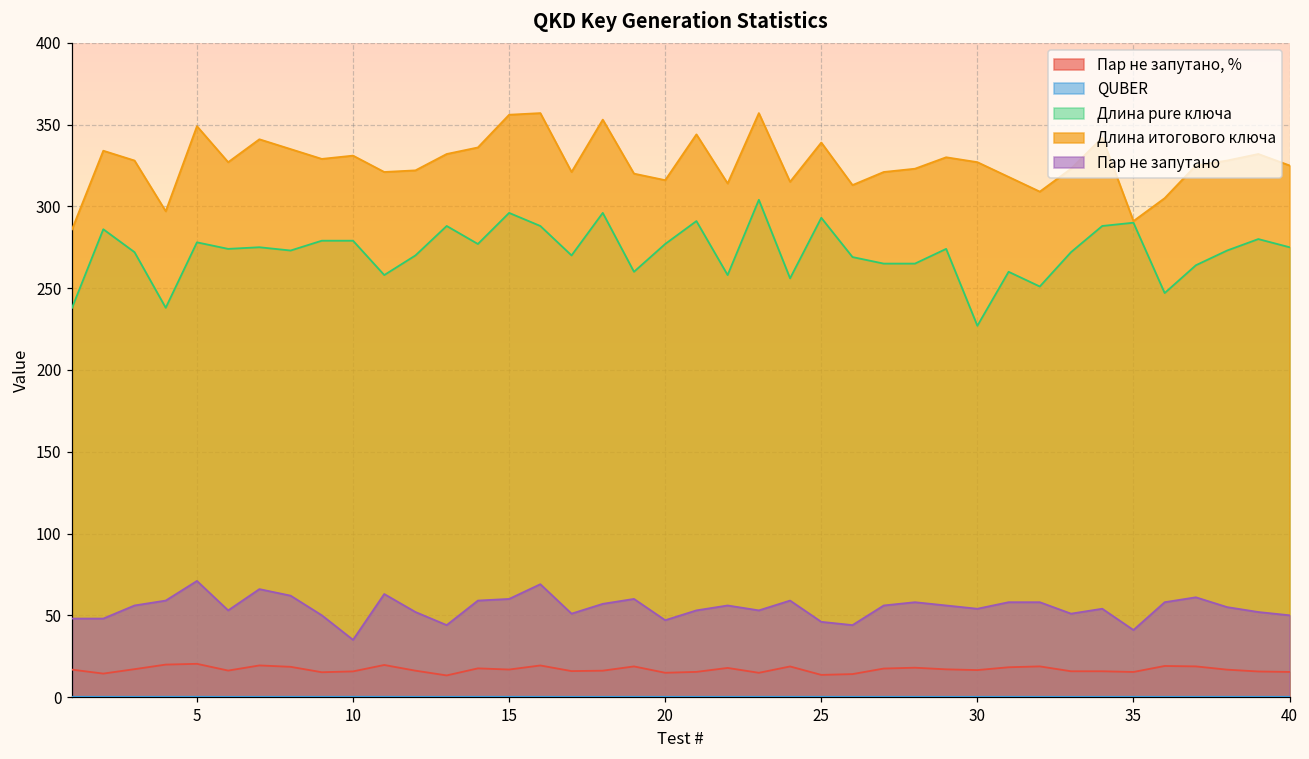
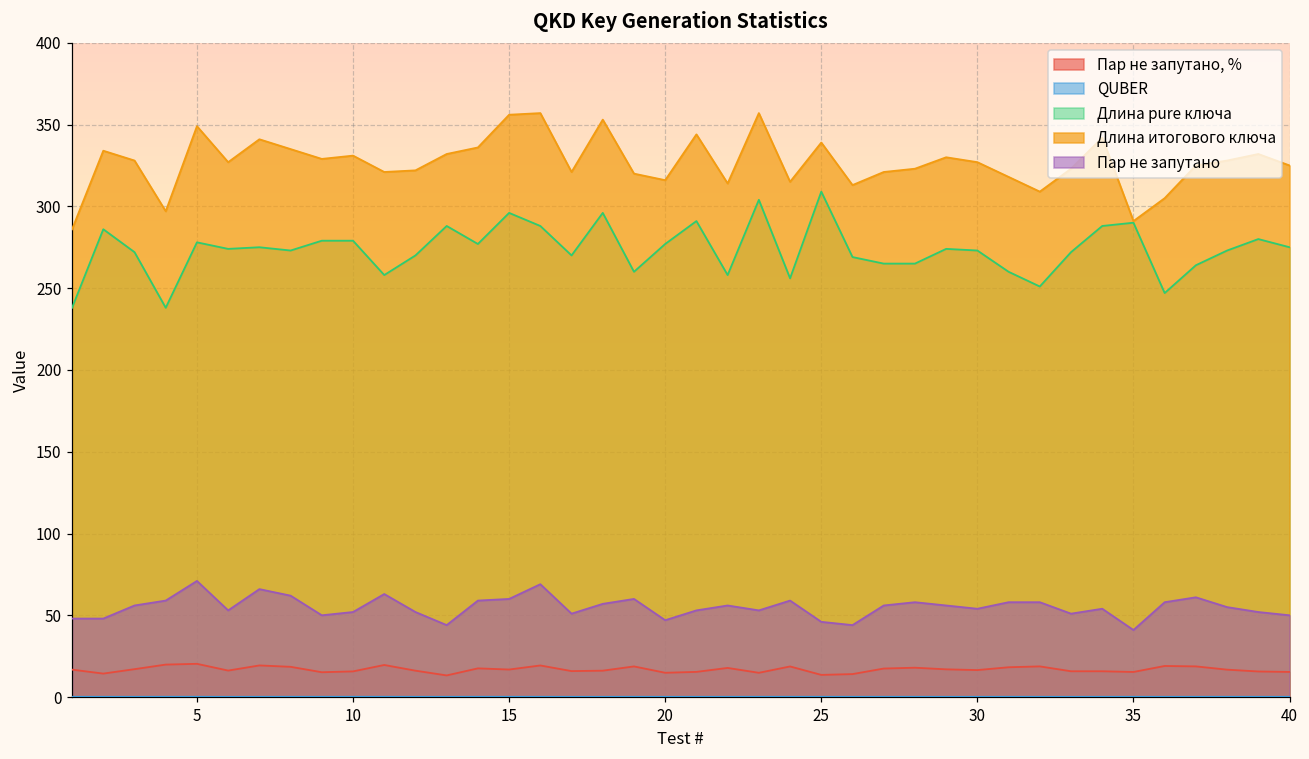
  {
    "Пар не запутано, %": {
      "5": 20,
      "10": 16,
      "15": 17,
      "20": 15,
      "25": 14,
      "30": 17,
      "35": 15,
      "40": 15
    },
    "QUBER": {
      "5": 0,
      "10": 0,
      "15": 0,
      "20": 0,
      "25": 0,
      "30": 0,
      "35": 0,
      "40": 0
    },
    "Длина pure ключа": {
      "5": 278,
      "10": 279,
      "15": 296,
      "20": 277,
-     "25": 293,
-     "30": 227,
+     "25": 309,
+     "30": 273,
      "40": 275
    },
    "Длина итогового ключа": {
      "5": 349,
      "10": 331,
      "15": 356,
      "20": 316,
      "25": 339,
      "30": 327,
      "40": 325
    },
    "Пар не запутано": {
      "5": 71,
-     "10": 35,
+     "10": 52,
      "15": 60,
      "20": 47,
      "25": 46,
      "30": 54,
      "35": 41,
      "40": 50
    }
  }
